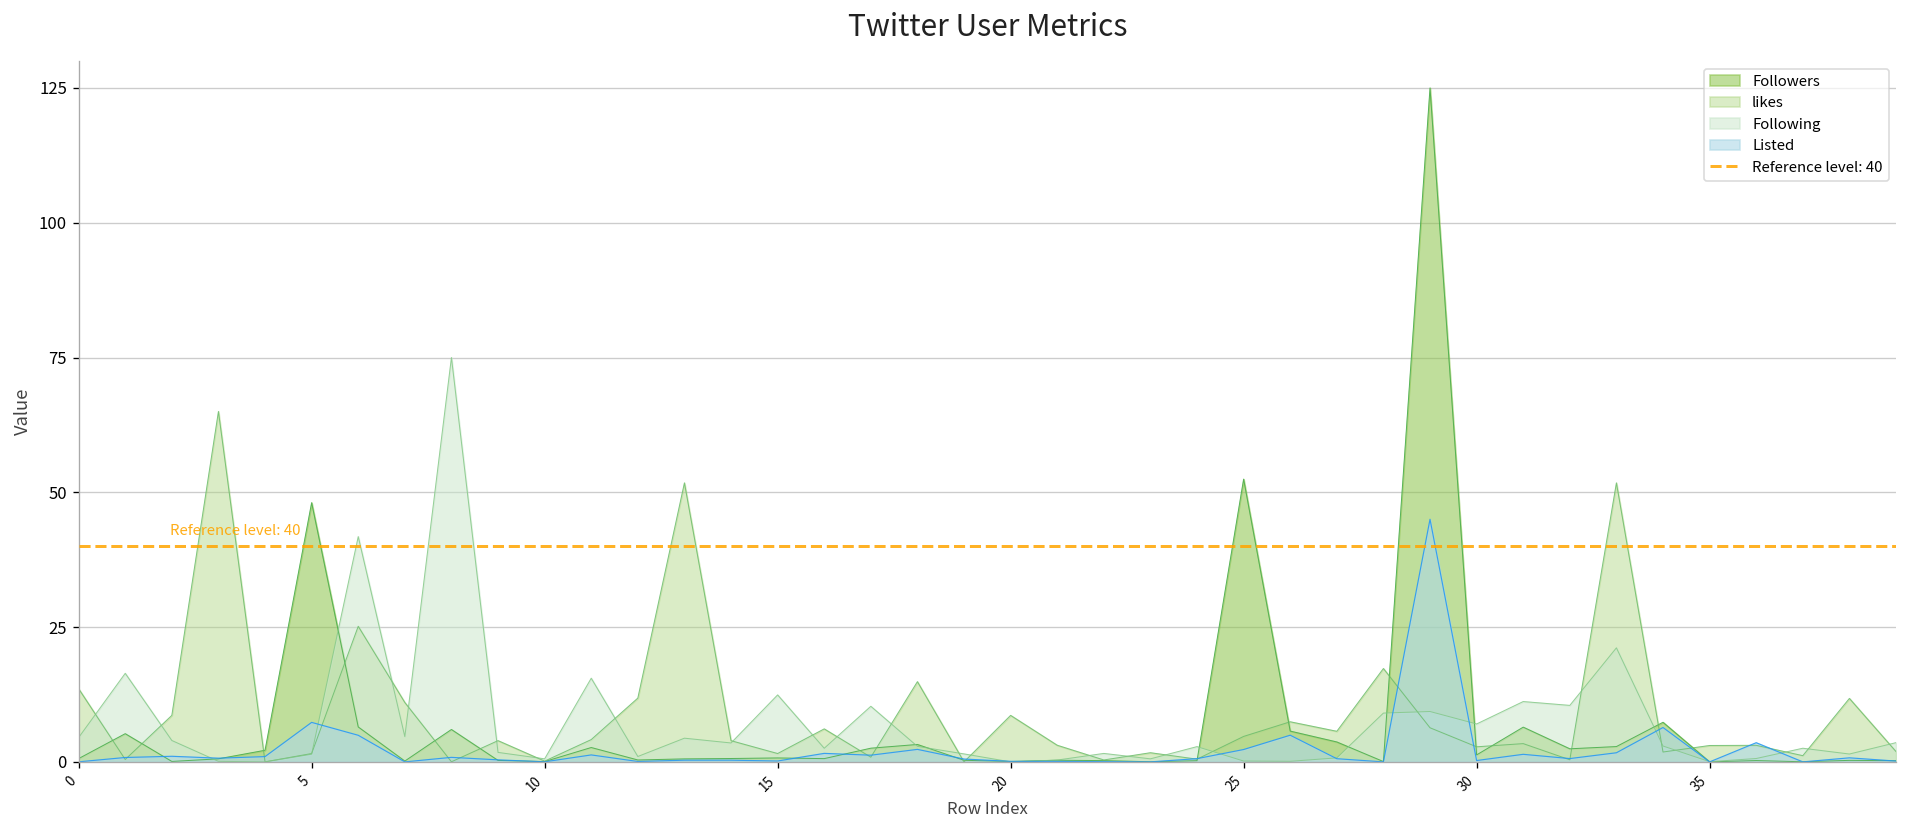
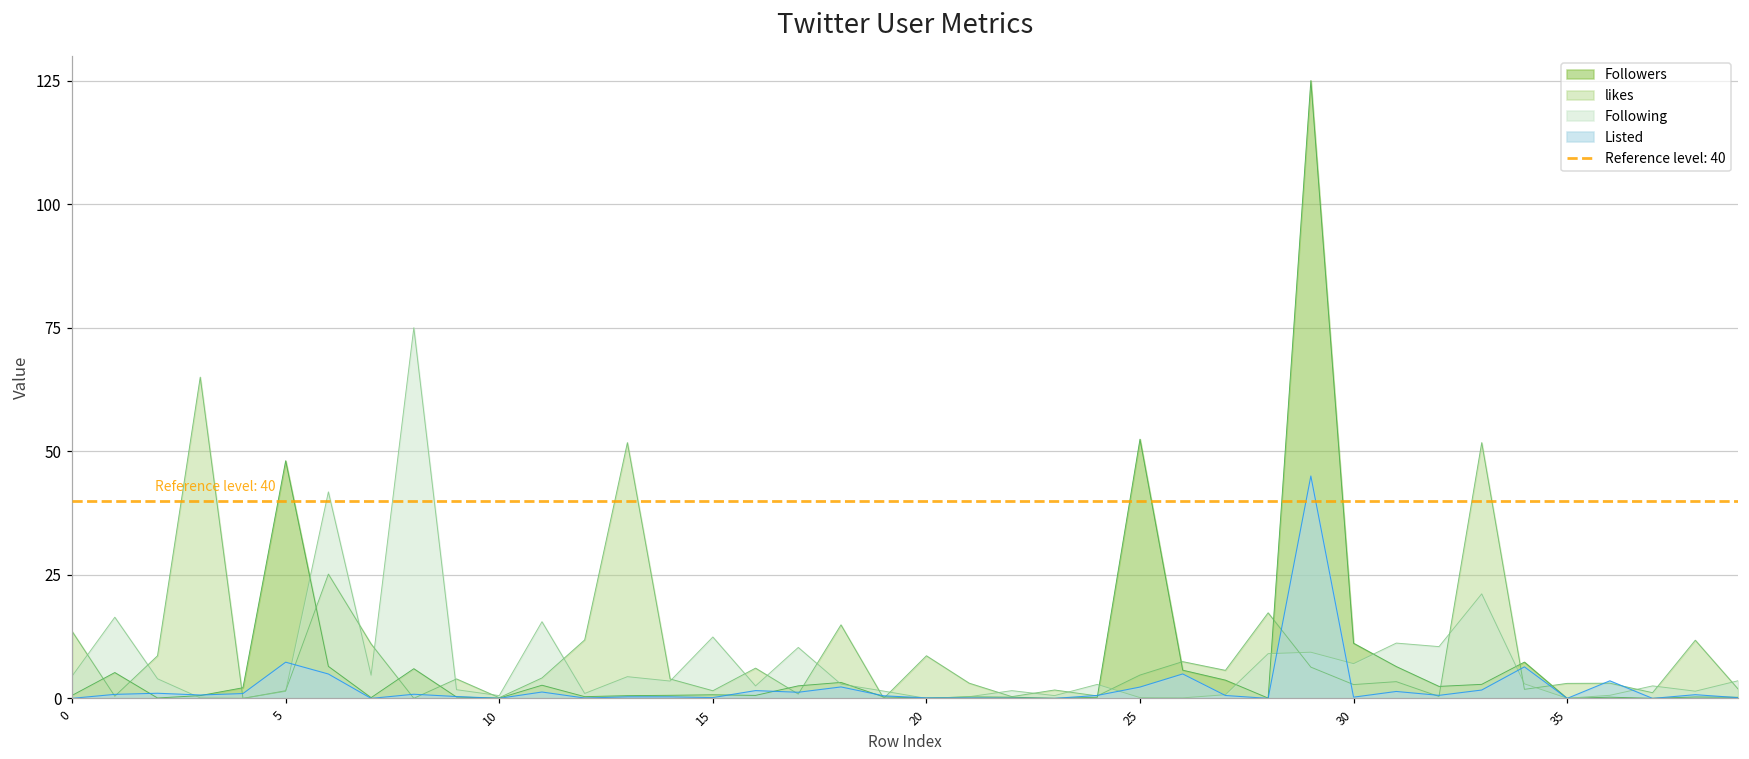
  {
    "Followers": {
      "0": 1,
      "15": 1,
      "25": 52,
-     "30": 1
+     "30": 11
    }
  }
